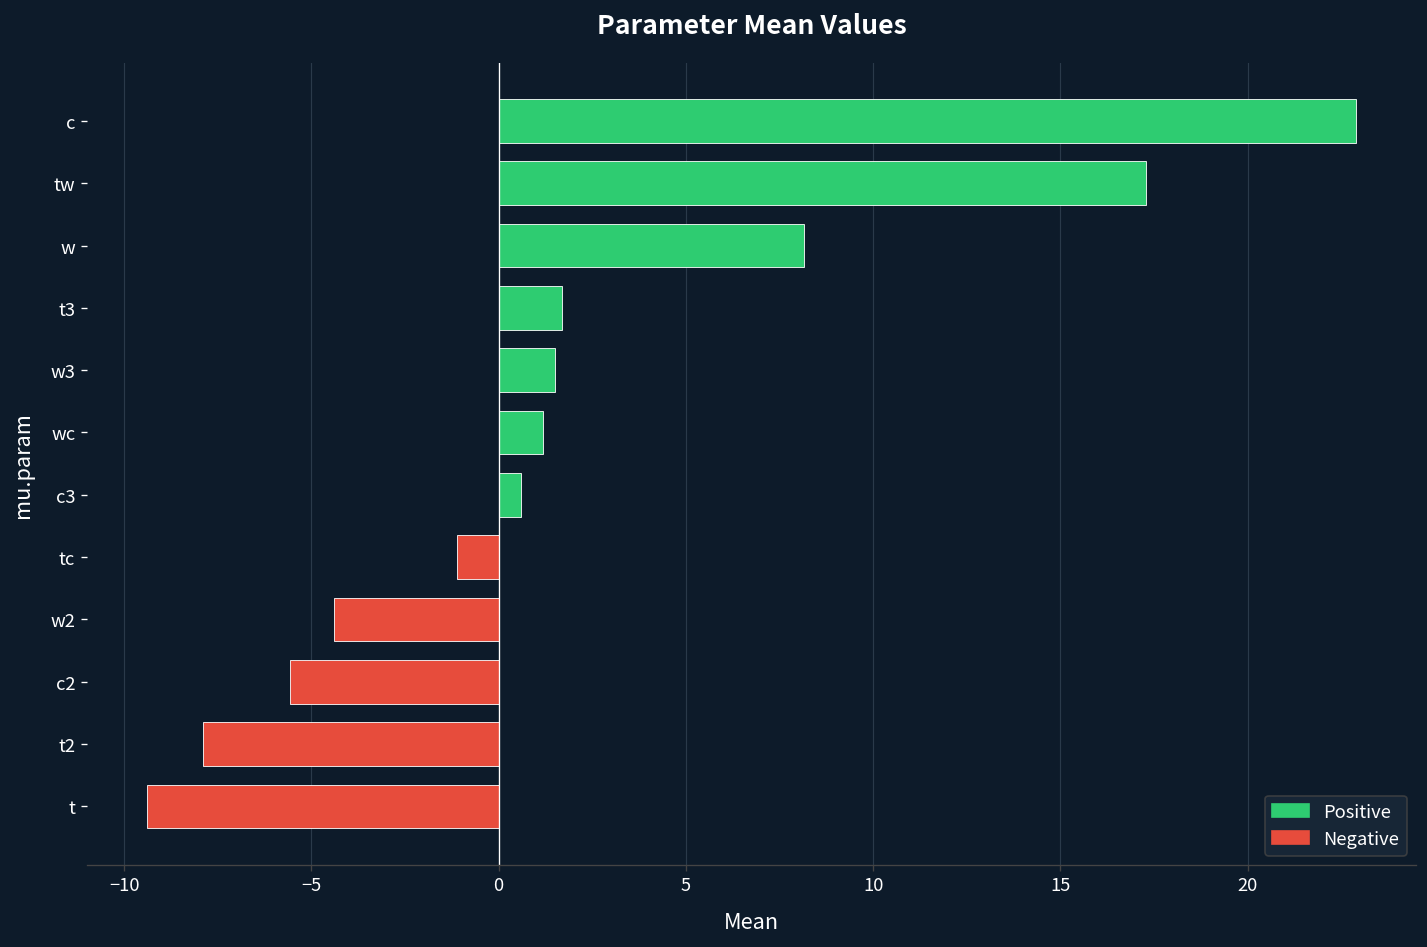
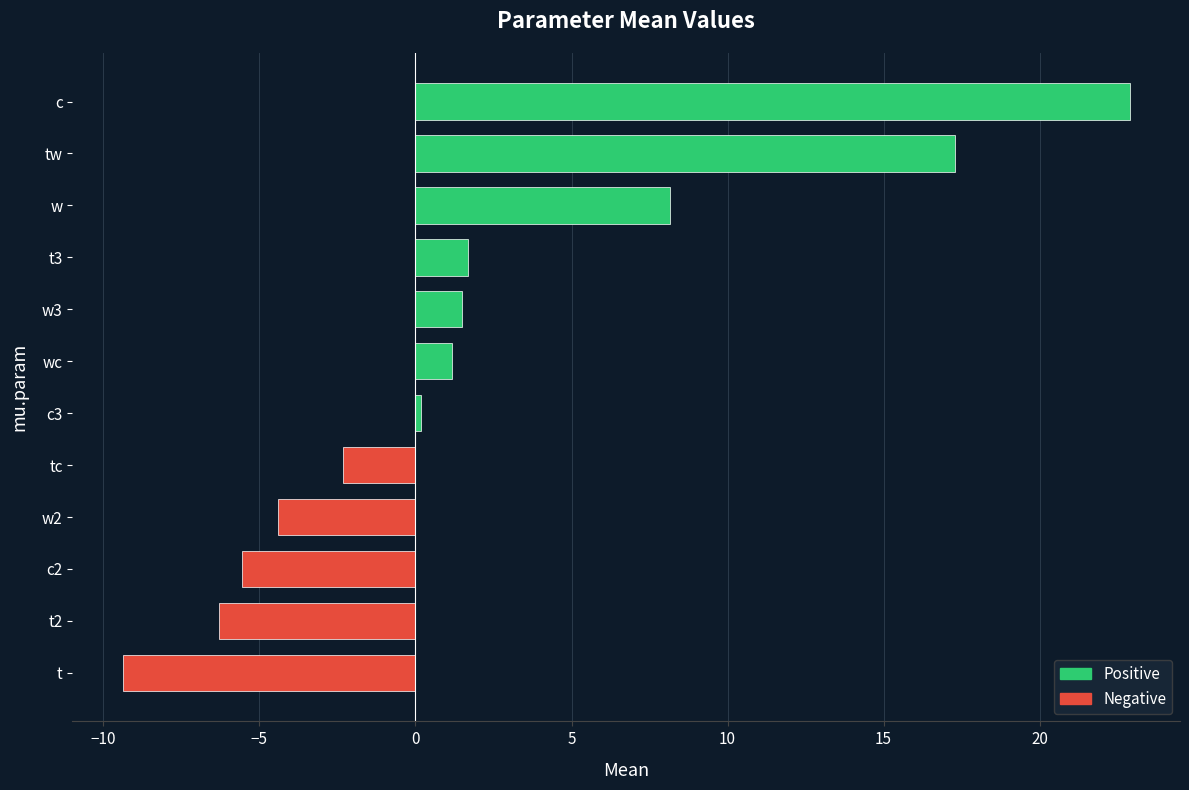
  {
    "c": 22.9,
    "tw": 17.3,
    "w": 8.2,
    "t3": 1.7,
    "w3": 1.5,
    "wc": 1.2,
-   "c3": 0.6,
-   "tc": -1.1,
+   "c3": 0.2,
+   "tc": -2.3,
    "w2": -4.4,
    "c2": -5.6,
-   "t2": -7.9,
+   "t2": -6.3,
    "t": -9.4
  }
